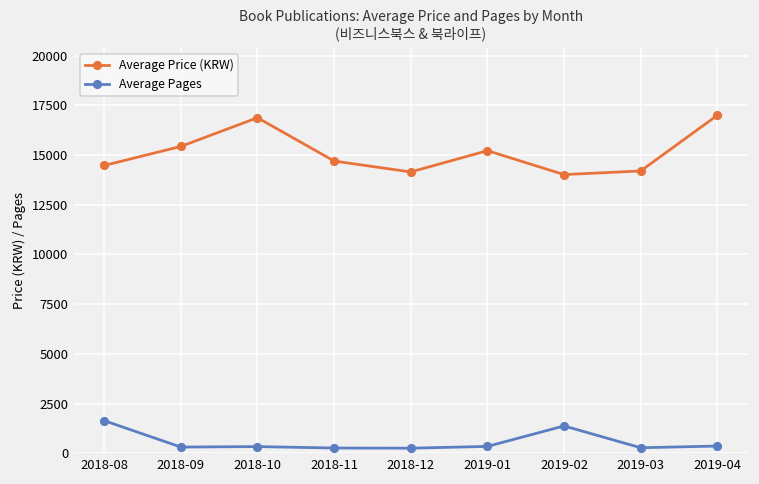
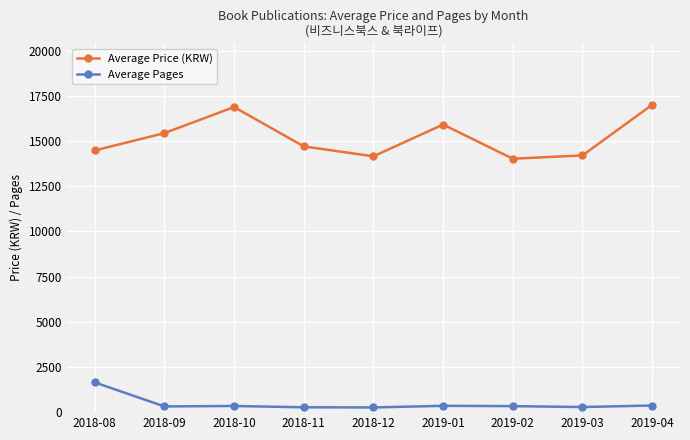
  {
    "Average Price (KRW)": {
      "2018-08": 14500,
      "2018-09": 15400,
      "2018-10": 16900,
      "2018-11": 14700,
      "2018-12": 14200,
-     "2019-01": 15200,
+     "2019-01": 15900,
      "2019-02": 14000,
      "2019-03": 14200,
      "2019-04": 17000
    },
    "Average Pages": {
      "2018-08": 1600,
      "2018-09": 300,
      "2018-10": 300,
      "2018-11": 300,
      "2018-12": 300,
      "2019-01": 300,
-     "2019-02": 1400,
+     "2019-02": 300,
      "2019-03": 300,
      "2019-04": 400
    }
  }
